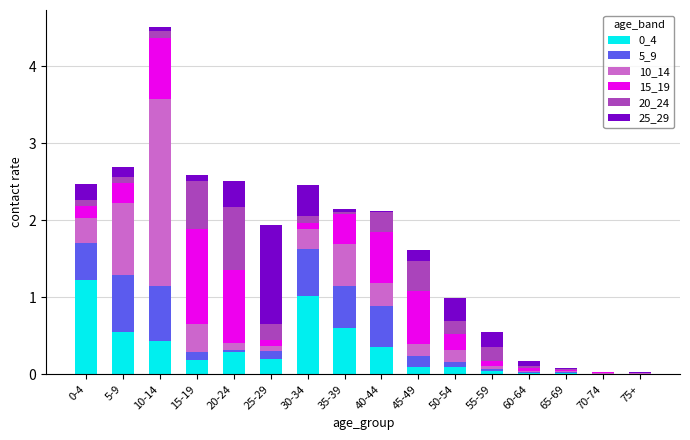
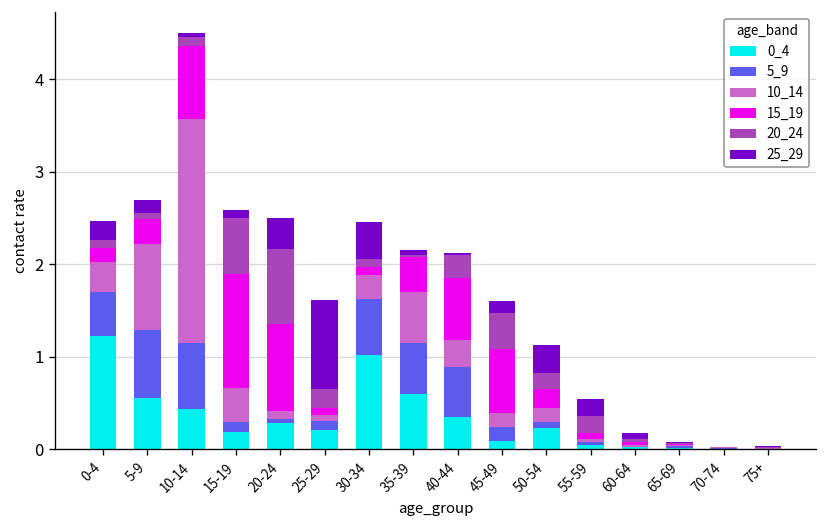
  {
    "0_4": {
      "0-4": 1.2,
      "5-9": 0.6,
      "10-14": 0.4,
      "15-19": 0.2,
      "20-24": 0.3,
      "25-29": 0.2,
      "30-34": 1.0,
      "35-39": 0.6,
      "40-44": 0.4,
      "45-49": 0.1,
-     "50-54": 0.1,
+     "50-54": 0.2,
      "55-59": 0.0
    },
    "5_9": {
      "0-4": 0.5,
      "5-9": 0.7,
      "10-14": 0.7,
      "15-19": 0.1,
      "20-24": 0.0,
      "25-29": 0.1,
      "30-34": 0.6,
      "35-39": 0.5,
      "40-44": 0.5,
      "45-49": 0.1,
      "50-54": 0.1
    },
    "15_19": {
      "0-4": 0.2,
      "5-9": 0.3,
      "10-14": 0.8,
      "15-19": 1.2,
      "20-24": 0.9,
      "25-29": 0.1,
      "30-34": 0.1,
      "35-39": 0.4,
      "40-44": 0.7,
      "45-49": 0.7,
      "50-54": 0.2,
      "55-59": 0.1
    },
    "25_29": {
      "0-4": 0.2,
      "5-9": 0.1,
      "10-14": 0.0,
      "15-19": 0.1,
      "20-24": 0.3,
-     "25-29": 1.3,
+     "25-29": 1.0,
      "30-34": 0.4,
      "35-39": 0.0,
      "45-49": 0.1,
      "50-54": 0.3,
      "55-59": 0.2,
      "60-64": 0.1
    }
  }
